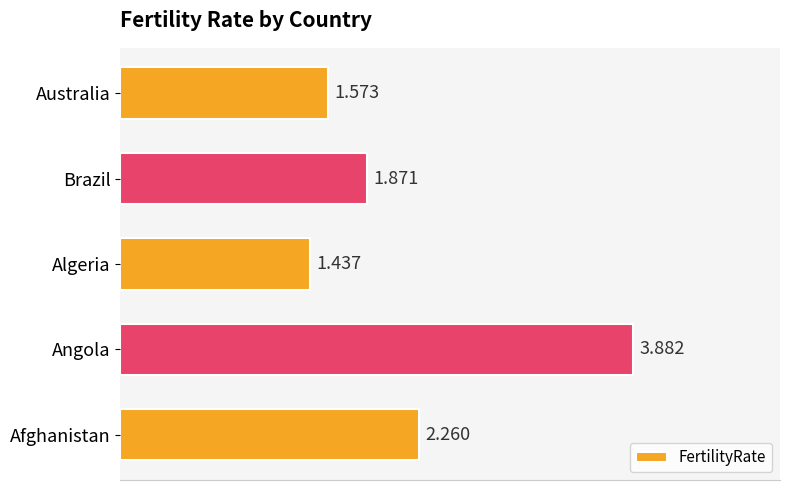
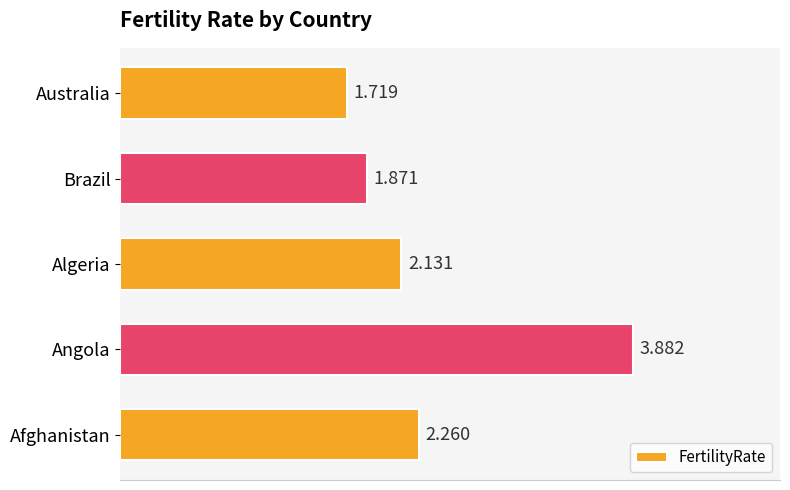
  {
-   "Australia": 1.573,
+   "Australia": 1.719,
    "Brazil": 1.871,
-   "Algeria": 1.437,
+   "Algeria": 2.131,
    "Angola": 3.882,
    "Afghanistan": 2.260
  }
